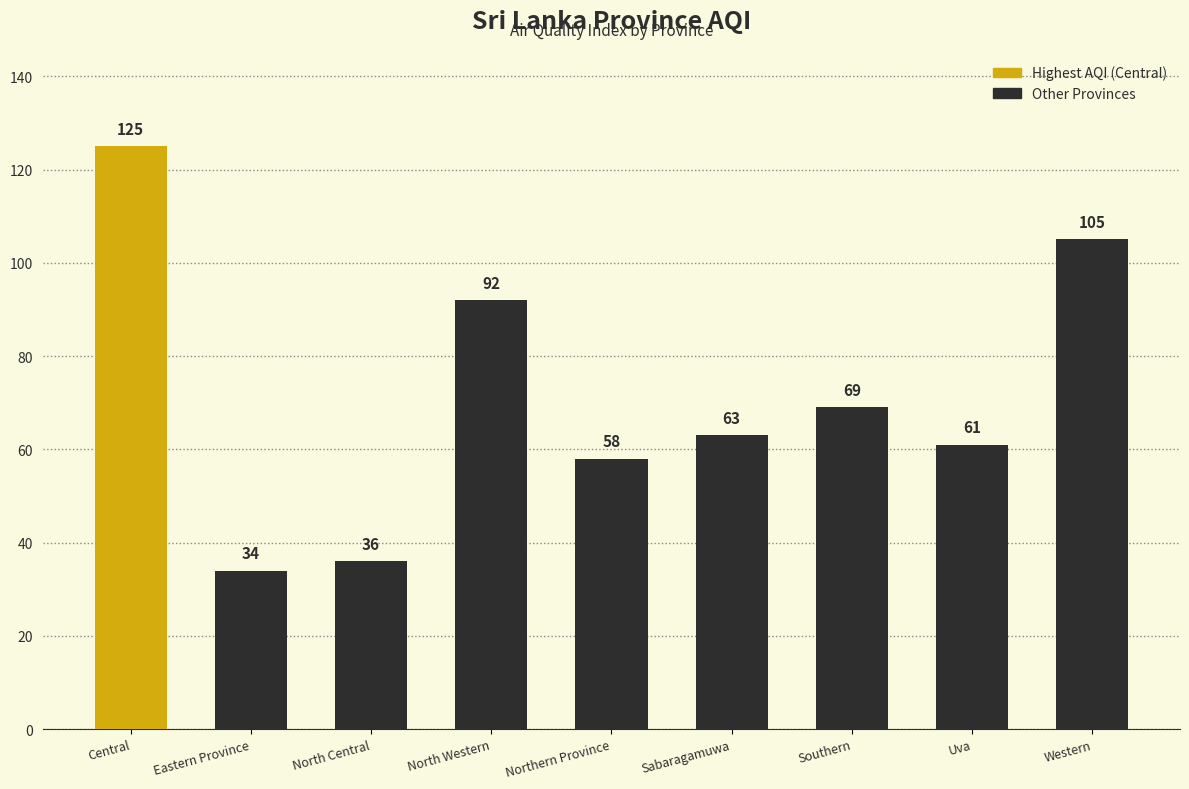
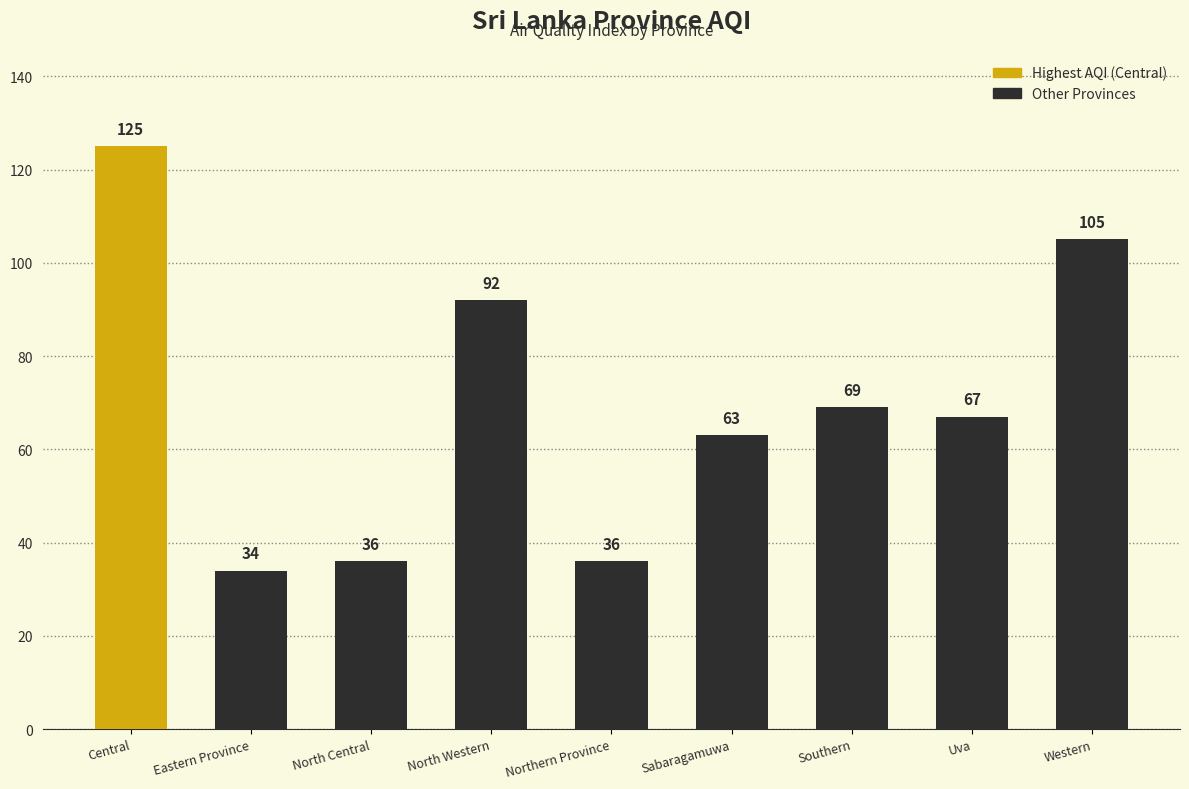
  {
    "Central": 125,
    "Eastern Province": 34,
    "North Central": 36,
    "North Western": 92,
-   "Northern Province": 58,
+   "Northern Province": 36,
    "Sabaragamuwa": 63,
    "Southern": 69,
-   "Uva": 61,
+   "Uva": 67,
    "Western": 105
  }
